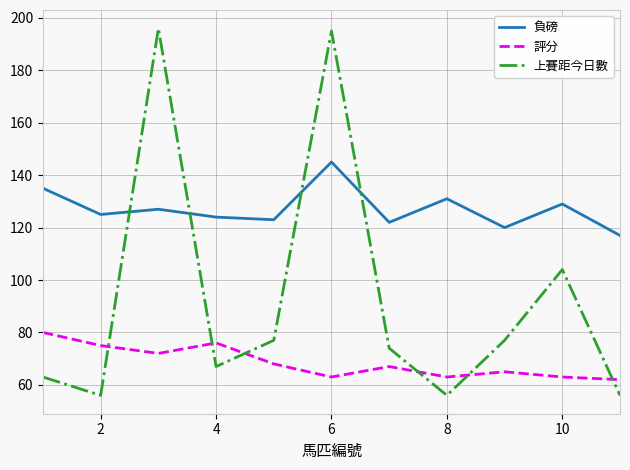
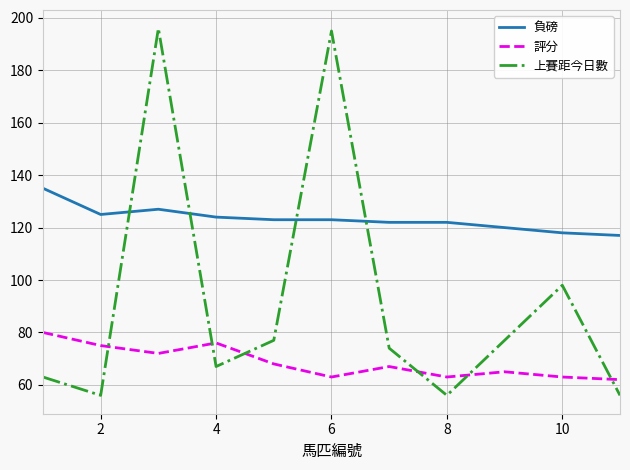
  {
    "負磅": {
      "2": 125,
      "4": 124,
-     "6": 145,
-     "8": 131,
-     "10": 129
+     "6": 123,
+     "8": 122,
+     "10": 118
    },
    "評分": {
      "2": 75,
      "4": 76,
      "6": 63,
      "8": 63,
      "10": 63
    },
    "上賽距今日數": {
      "2": 56,
      "4": 67,
      "6": 195,
      "8": 56,
-     "10": 104
+     "10": 98
    }
  }
